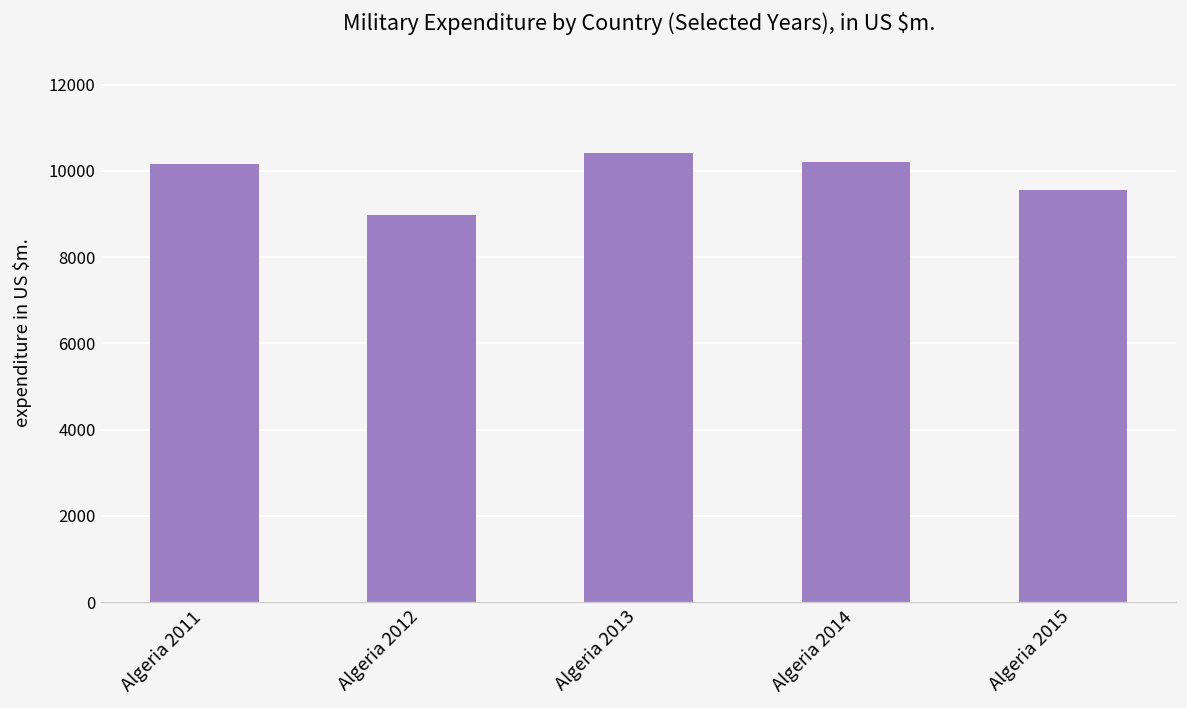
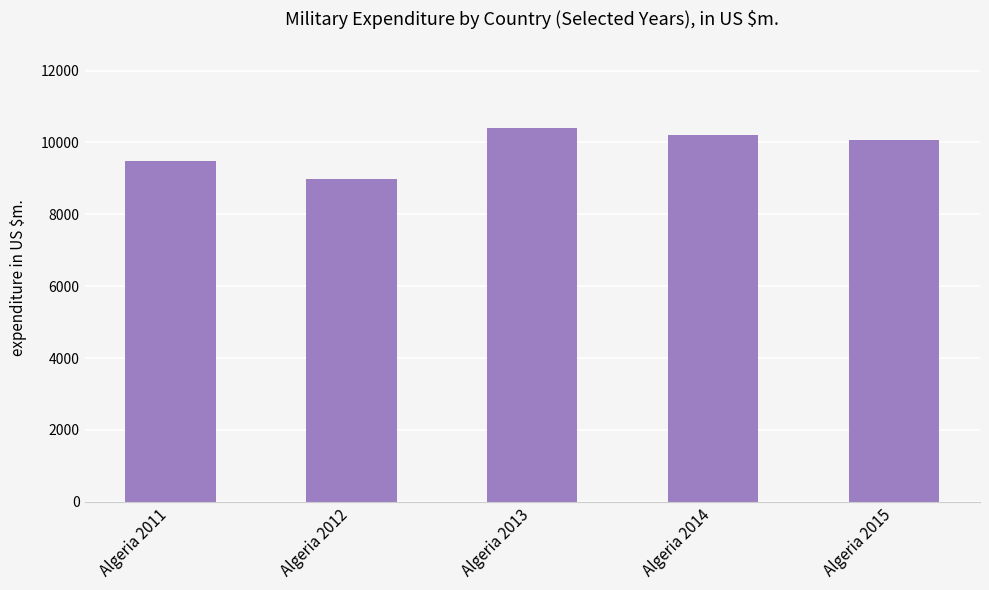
  {
-   "Algeria 2011": 10200,
+   "Algeria 2011": 9500,
    "Algeria 2012": 9000,
    "Algeria 2013": 10400,
    "Algeria 2014": 10200,
-   "Algeria 2015": 9600
+   "Algeria 2015": 10100
  }
